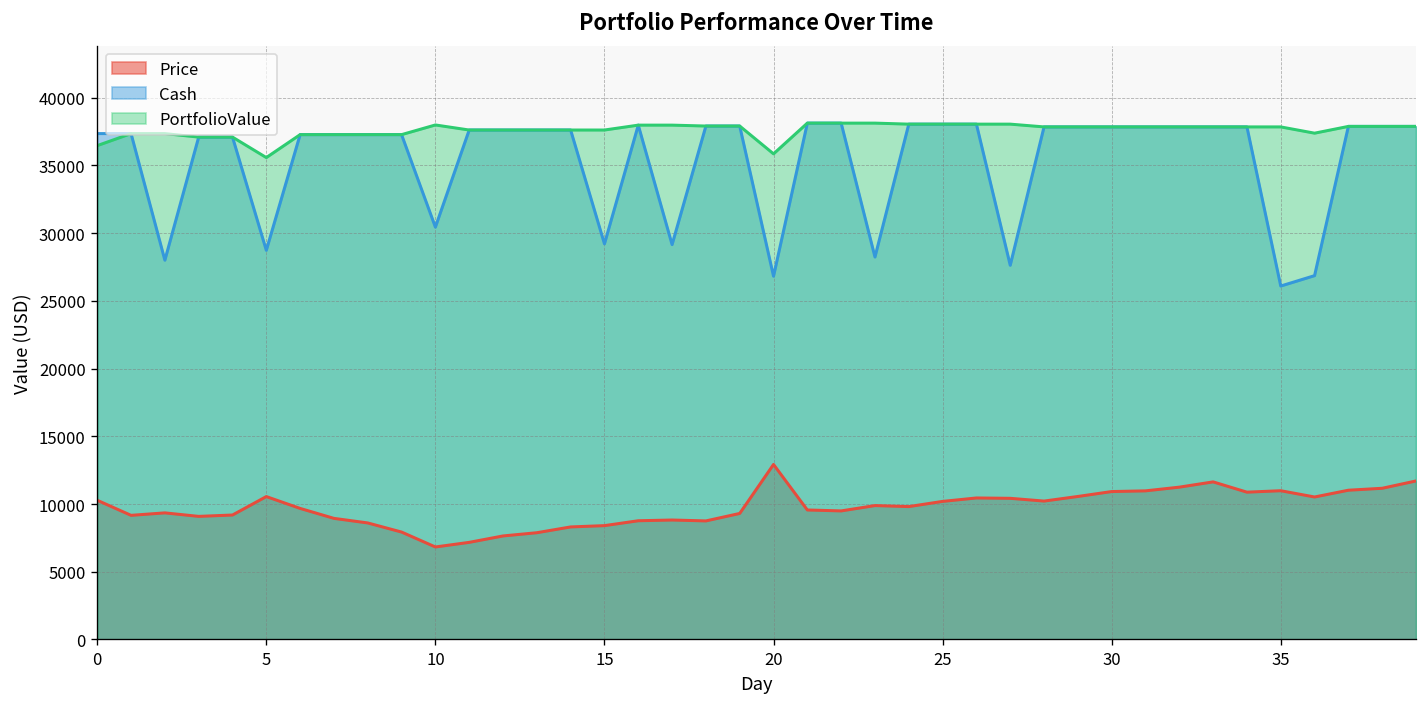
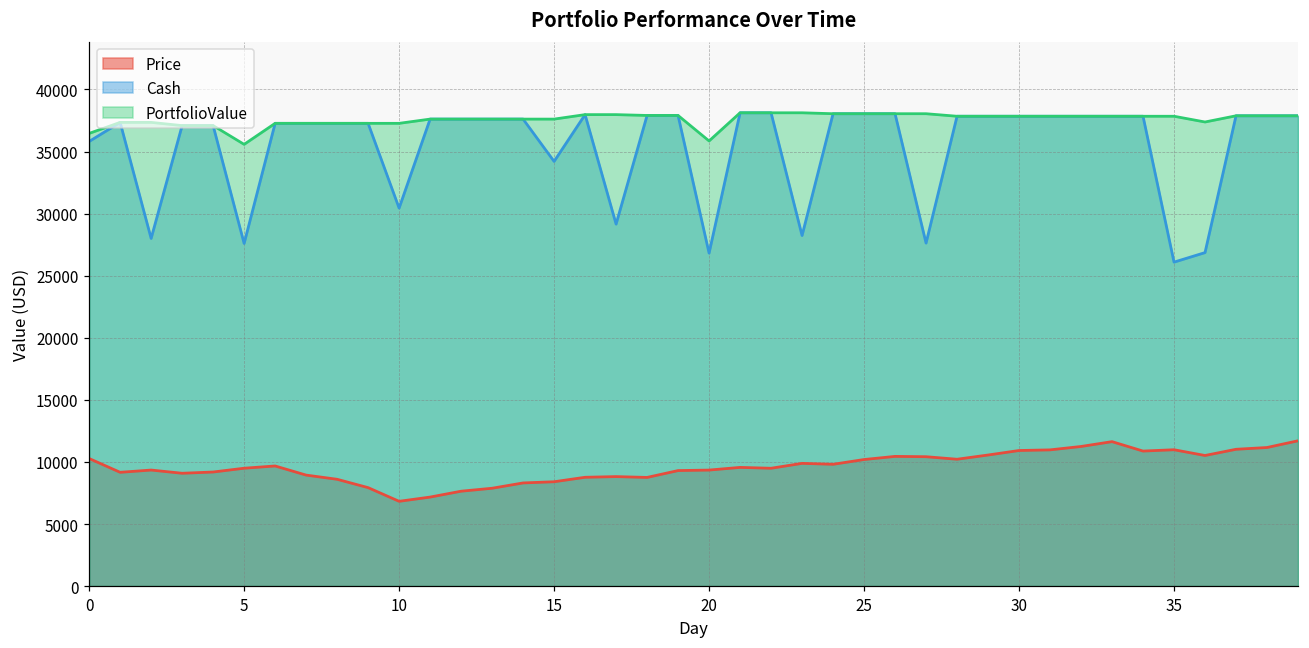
  {
    "Price": {
      "0": 10300,
-     "5": 10600,
+     "5": 9500,
      "10": 6800,
      "15": 8400,
-     "20": 12900,
+     "20": 9300,
      "25": 10200,
      "30": 10900,
      "35": 11000
    },
    "Cash": {
-     "0": 37300,
-     "5": 28700,
+     "0": 35800,
+     "5": 27600,
      "10": 30400,
-     "15": 29200,
+     "15": 34200,
      "20": 26800,
      "35": 26100
    },
    "PortfolioValue": {
      "0": 36500,
      "5": 35600,
-     "10": 38000,
+     "10": 37300,
      "15": 37600,
      "20": 35900,
      "35": 37800
    }
  }
